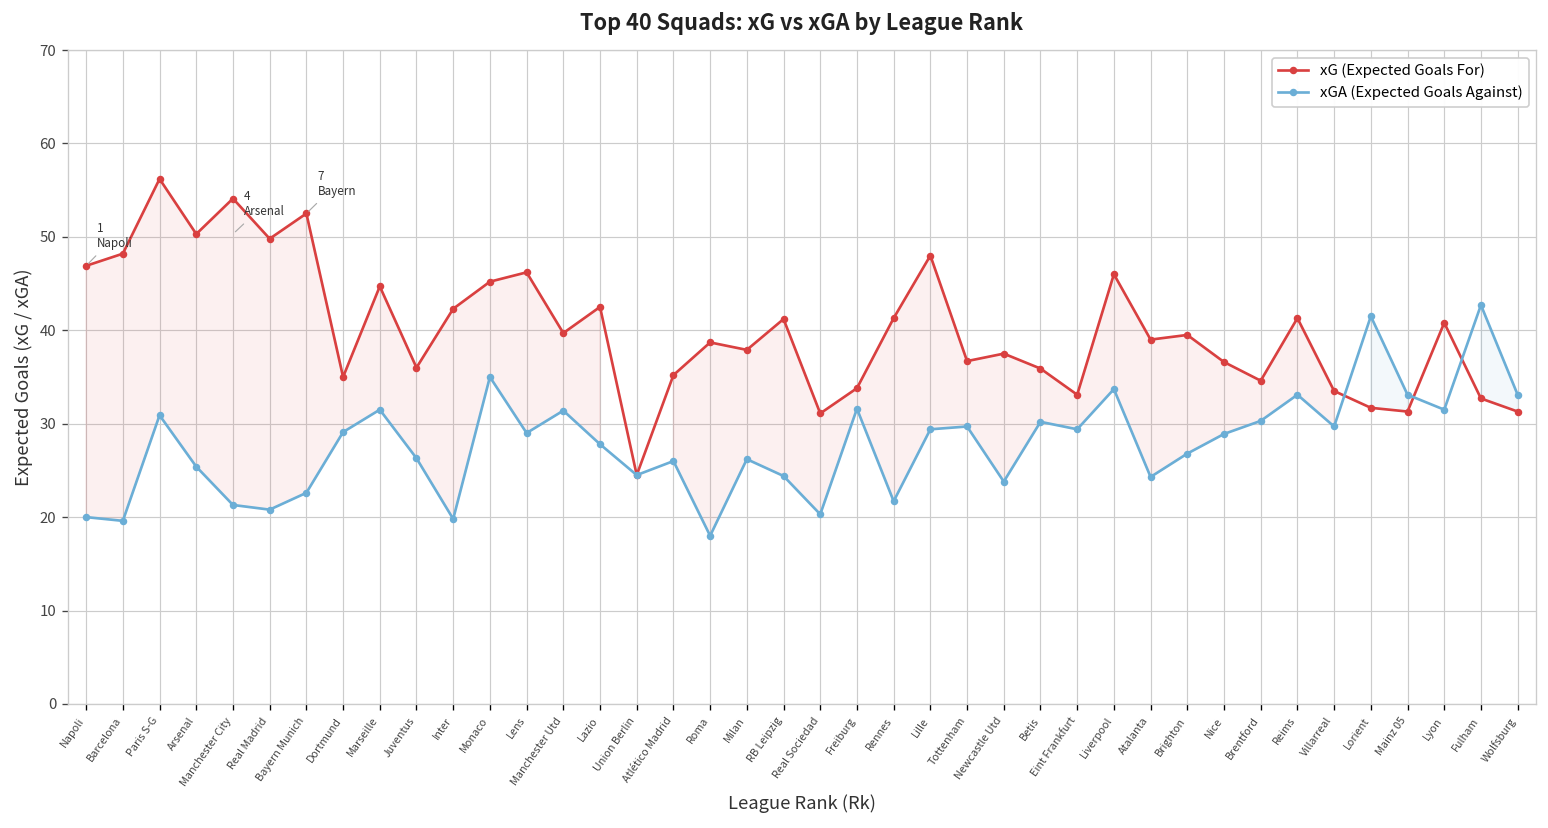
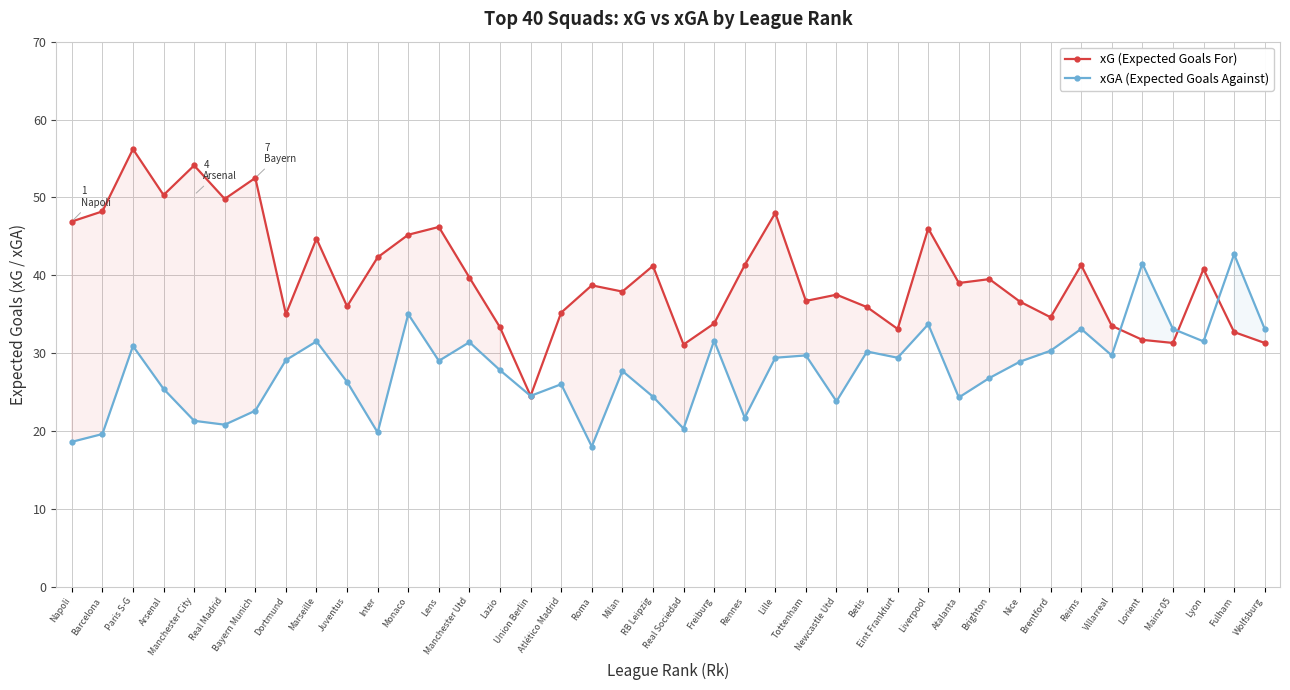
  {
    "xG (Expected Goals For)": {
      "Napoli": 47,
      "Paris S-G": 56,
      "Arsenal": 50,
      "Real Madrid": 50,
      "Dortmund": 35,
      "Marseille": 45,
      "Juventus": 36,
      "Inter": 42,
      "Monaco": 45,
      "Lens": 46,
      "Manchester Utd": 40,
-     "Lazio": 43,
+     "Lazio": 33,
      "Atlético Madrid": 35,
      "Roma": 39,
      "Milan": 38,
      "RB Leipzig": 41,
      "Real Sociedad": 31,
      "Freiburg": 34,
      "Rennes": 41,
      "Lille": 48,
      "Tottenham": 37,
      "Newcastle Utd": 38,
      "Betis": 36,
      "Eint Frankfurt": 33,
      "Liverpool": 46,
      "Atalanta": 39,
      "Brighton": 40,
      "Nice": 37,
      "Brentford": 35,
      "Reims": 41,
      "Villarreal": 34,
      "Lorient": 32,
      "Mainz 05": 31,
      "Lyon": 41,
      "Fulham": 33,
      "Wolfsburg": 31
    },
    "xGA (Expected Goals Against)": {
-     "Napoli": 20,
+     "Napoli": 19,
      "Barcelona": 20,
      "Paris S-G": 31,
      "Arsenal": 25,
      "Manchester City": 21,
      "Real Madrid": 21,
      "Bayern Munich": 23,
      "Dortmund": 29,
      "Marseille": 32,
      "Juventus": 26,
      "Inter": 20,
      "Monaco": 35,
      "Lens": 29,
      "Manchester Utd": 31,
      "Lazio": 28,
      "Atlético Madrid": 26,
      "Roma": 18,
-     "Milan": 26,
+     "Milan": 28,
      "RB Leipzig": 24,
      "Real Sociedad": 20,
      "Freiburg": 32,
      "Rennes": 22,
      "Lille": 29,
      "Tottenham": 30,
      "Newcastle Utd": 24,
      "Betis": 30,
      "Eint Frankfurt": 29,
      "Liverpool": 34,
      "Atalanta": 24,
      "Brighton": 27,
      "Nice": 29,
      "Brentford": 30,
      "Reims": 33,
      "Villarreal": 30,
      "Lorient": 42,
      "Mainz 05": 33,
      "Lyon": 32,
      "Fulham": 43,
      "Wolfsburg": 33
    }
  }
